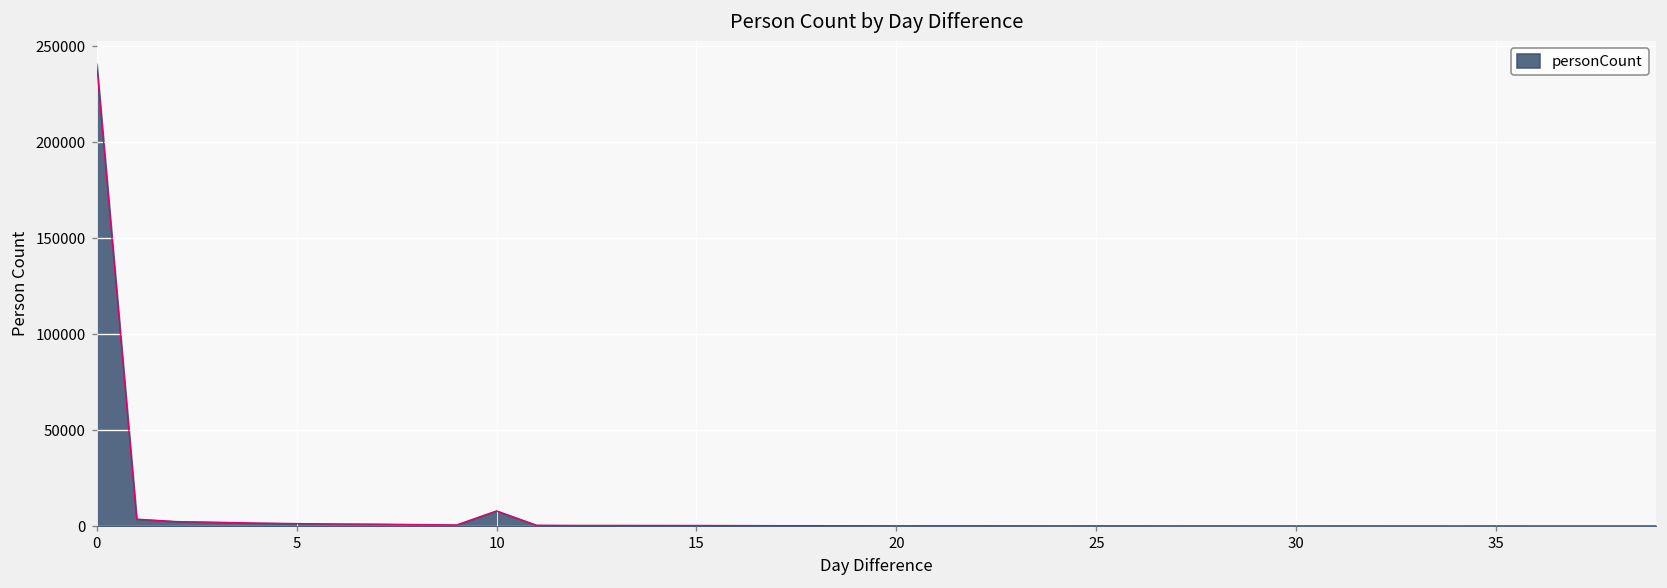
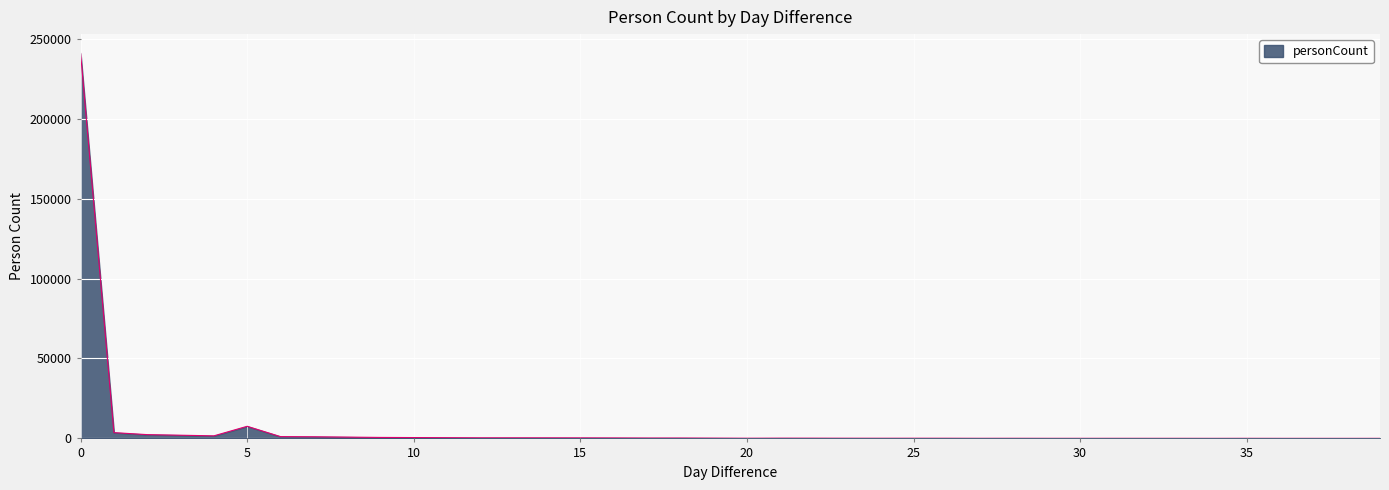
  {
    "0": 241000,
-   "5": 1000,
-   "10": 8000,
+   "5": 8000,
+   "10": 1000,
    "15": 0,
    "20": 0,
    "25": 0,
    "30": 0,
    "35": 0
  }
